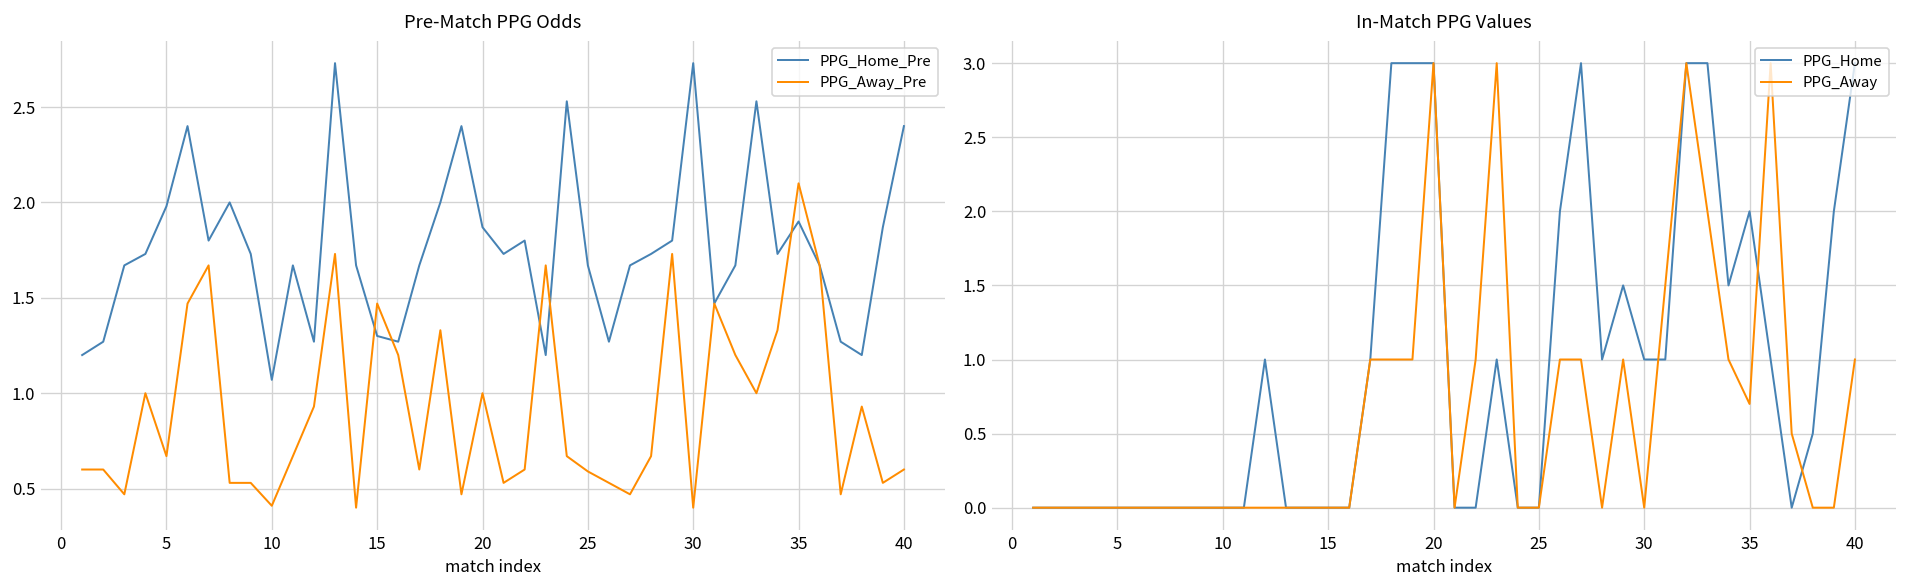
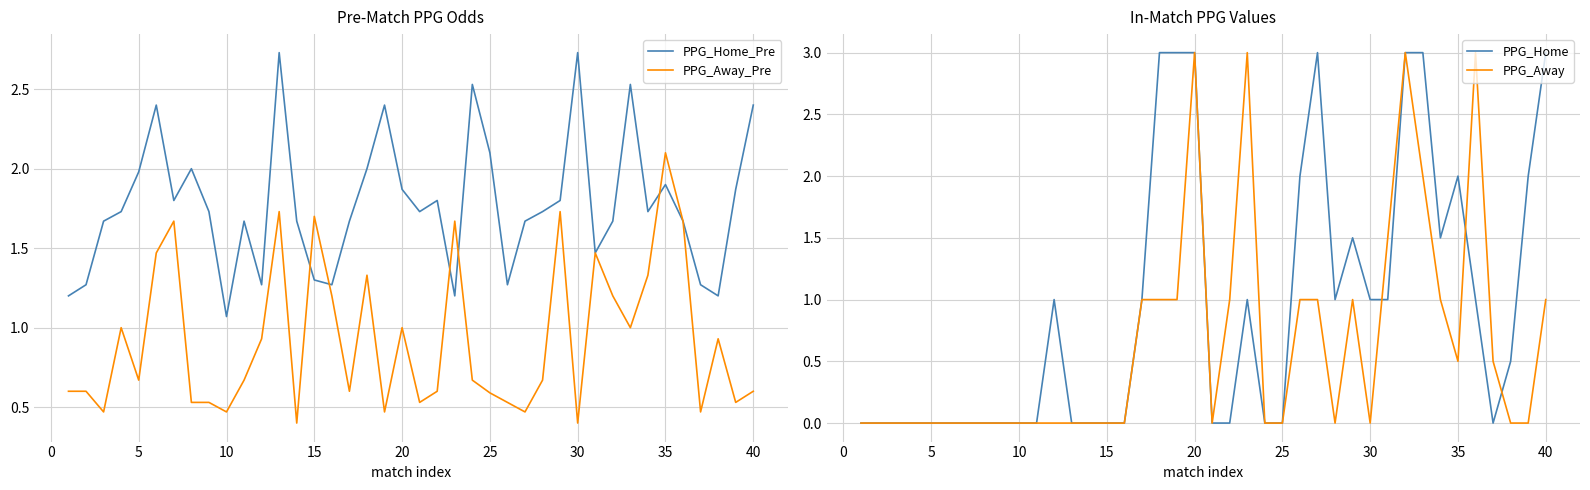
  {
    "Pre-Match PPG Odds": {
      "PPG_Home_Pre": {
        "5": 1.98,
        "10": 1.07,
        "15": 1.30,
        "20": 1.87,
-       "25": 1.67,
+       "25": 2.10,
        "30": 2.73,
        "35": 1.90,
        "40": 2.40
      },
      "PPG_Away_Pre": {
        "5": 0.67,
-       "10": 0.41,
-       "15": 1.47,
+       "10": 0.47,
+       "15": 1.70,
        "20": 1.00,
        "25": 0.59,
        "30": 0.40,
        "35": 2.10,
        "40": 0.60
      }
    },
    "In-Match PPG Values": {
      "PPG_Home": {
        "30": 1.0,
        "35": 2.0
      },
      "PPG_Away": {
        "30": 0.0,
-       "35": 0.7,
+       "35": 0.5,
        "40": 1.0
      }
    }
  }
